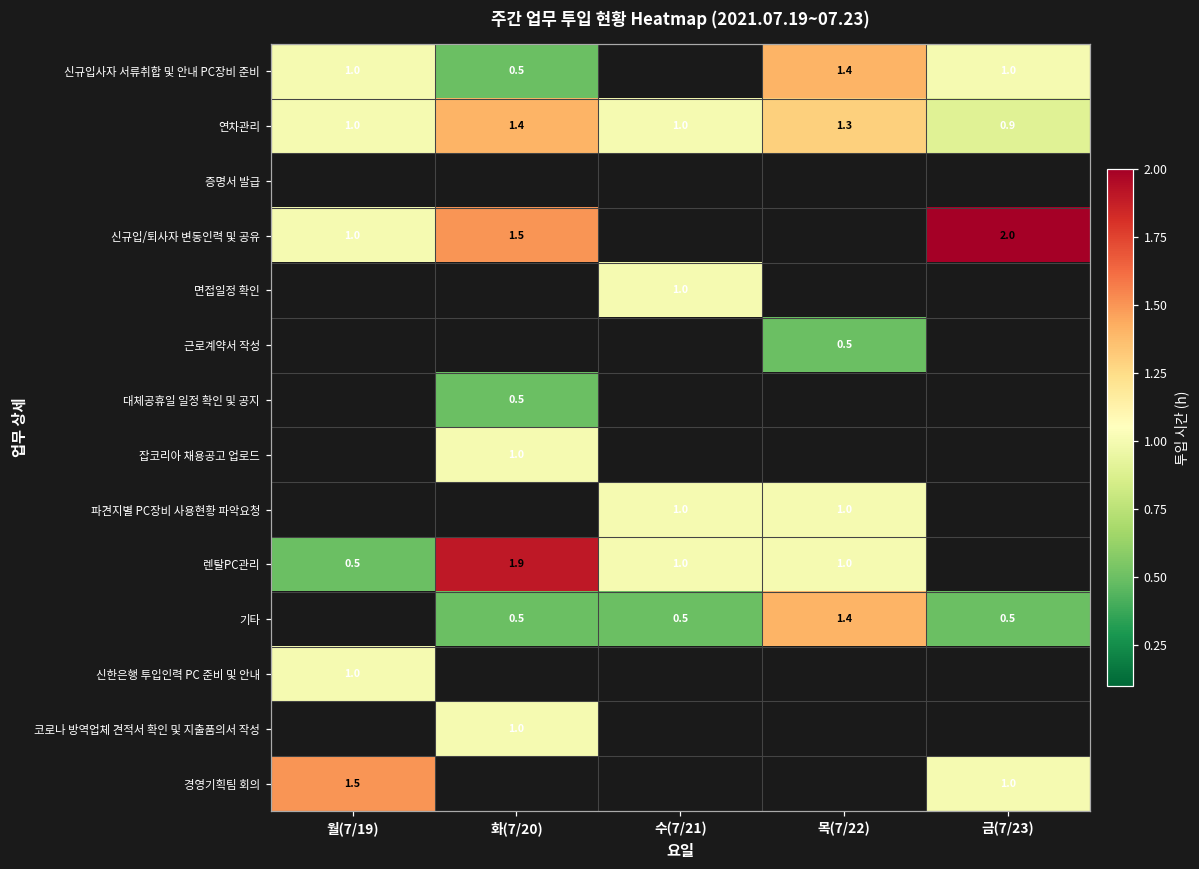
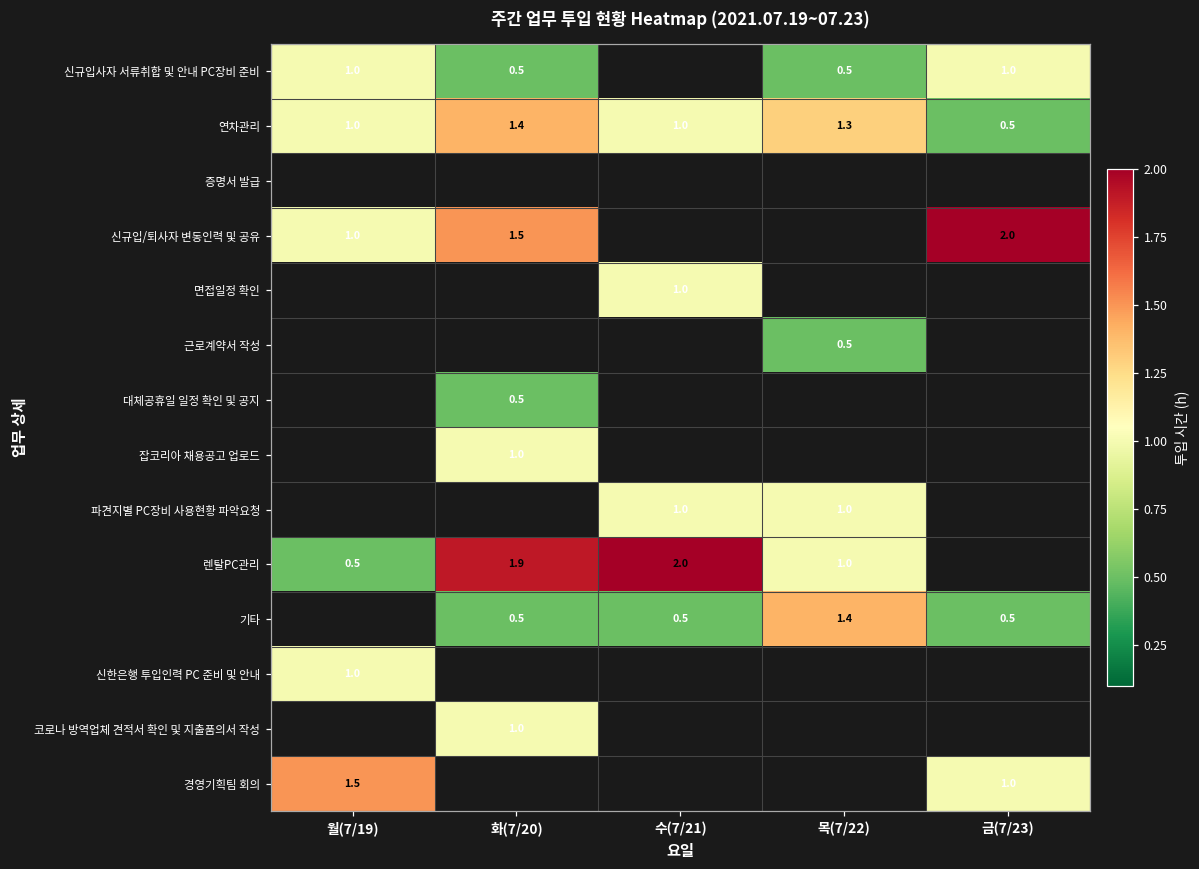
  {
    "신규입사자 서류취합 및 안내 PC장비 준비": {
      "월(7/19)": 1.0,
      "화(7/20)": 0.5,
-     "목(7/22)": 1.4,
+     "목(7/22)": 0.5,
      "금(7/23)": 1.0
    },
    "연차관리": {
      "월(7/19)": 1.0,
      "화(7/20)": 1.4,
      "수(7/21)": 1.0,
      "목(7/22)": 1.3,
-     "금(7/23)": 0.9
+     "금(7/23)": 0.5
    },
    "신규입/퇴사자 변동인력 및 공유": {
      "월(7/19)": 1.0,
      "화(7/20)": 1.5,
      "금(7/23)": 2.0
    },
    "면접일정 확인": {
      "수(7/21)": 1.0
    },
    "근로계약서 작성": {
      "목(7/22)": 0.5
    },
    "대체공휴일 일정 확인 및 공지": {
      "화(7/20)": 0.5
    },
    "잡코리아 채용공고 업로드": {
      "화(7/20)": 1.0
    },
    "파견지별 PC장비 사용현황 파악요청": {
      "수(7/21)": 1.0,
      "목(7/22)": 1.0
    },
    "렌탈PC관리": {
      "월(7/19)": 0.5,
      "화(7/20)": 1.9,
-     "수(7/21)": 1.0,
+     "수(7/21)": 2.0,
      "목(7/22)": 1.0
    },
    "기타": {
      "화(7/20)": 0.5,
      "수(7/21)": 0.5,
      "목(7/22)": 1.4,
      "금(7/23)": 0.5
    },
    "신한은행 투입인력 PC 준비 및 안내": {
      "월(7/19)": 1.0
    },
    "코로나 방역업체 견적서 확인 및 지출품의서 작성": {
      "화(7/20)": 1.0
    },
    "경영기획팀 회의": {
      "월(7/19)": 1.5,
      "금(7/23)": 1.0
    }
  }
